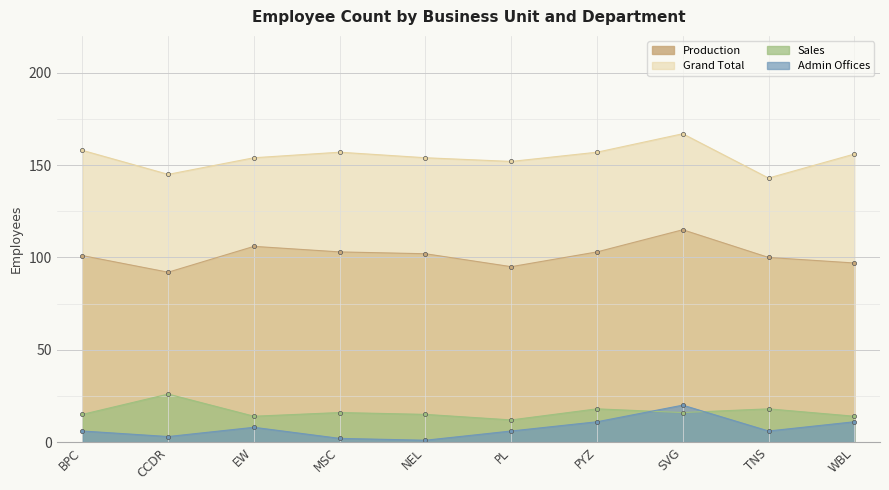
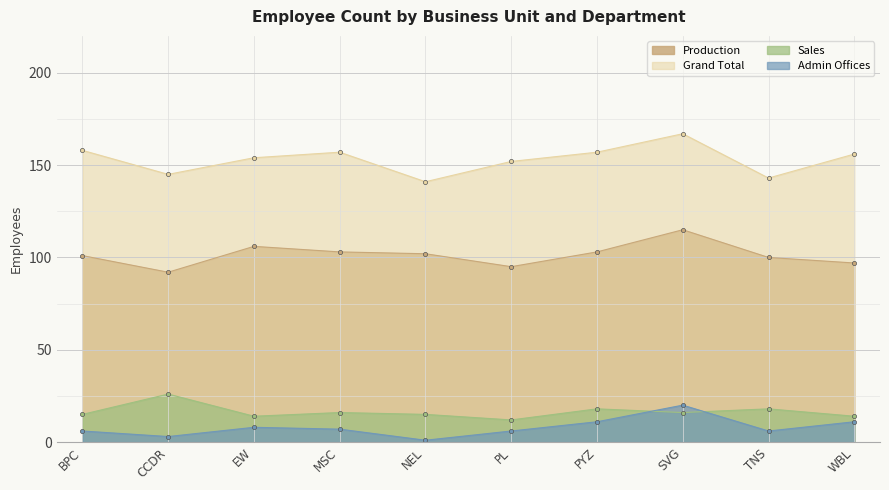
  {
    "Grand Total": {
      "BPC": 158,
      "CCDR": 145,
      "EW": 154,
      "MSC": 157,
-     "NEL": 154,
+     "NEL": 141,
      "PL": 152,
      "PYZ": 157,
      "SVG": 167,
      "TNS": 143,
      "WBL": 156
    },
    "Admin Offices": {
      "BPC": 6,
      "CCDR": 3,
      "EW": 8,
-     "MSC": 2,
+     "MSC": 7,
      "NEL": 1,
      "PL": 6,
      "PYZ": 11,
      "SVG": 20,
      "TNS": 6,
      "WBL": 11
    }
  }
